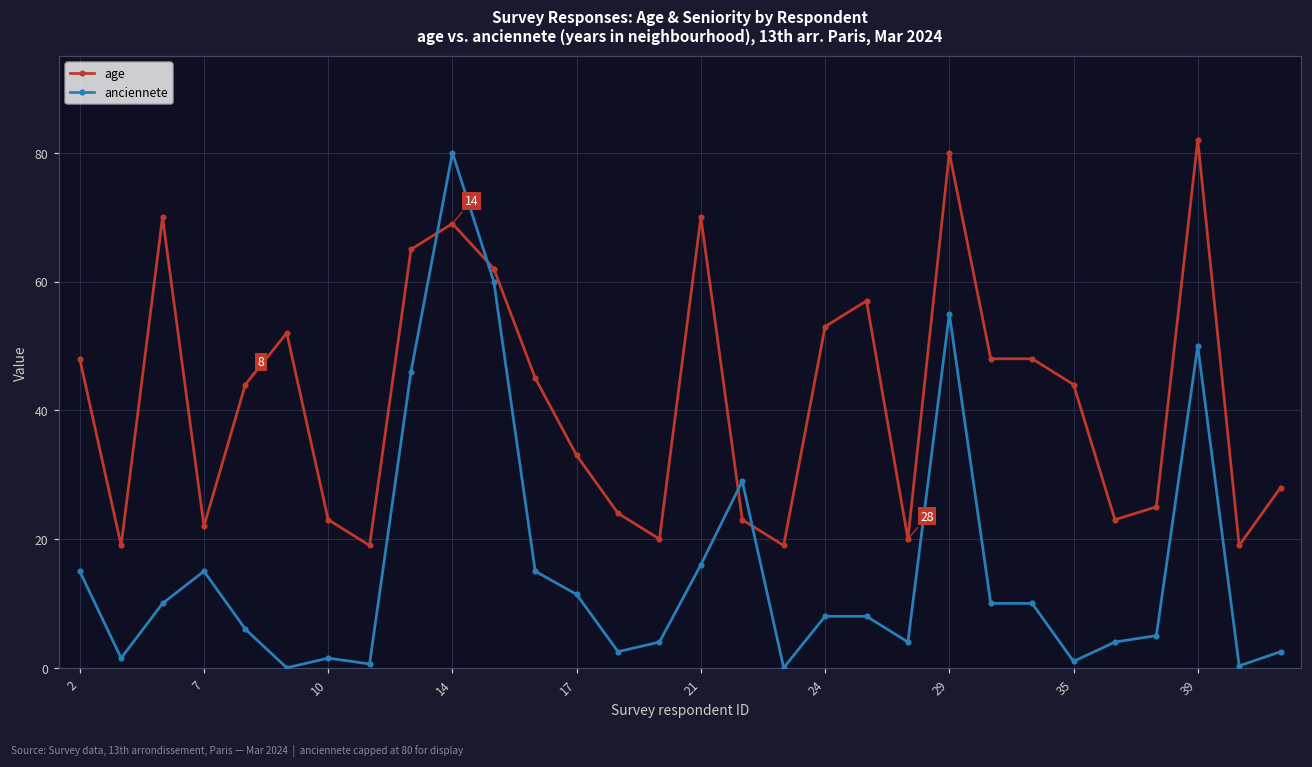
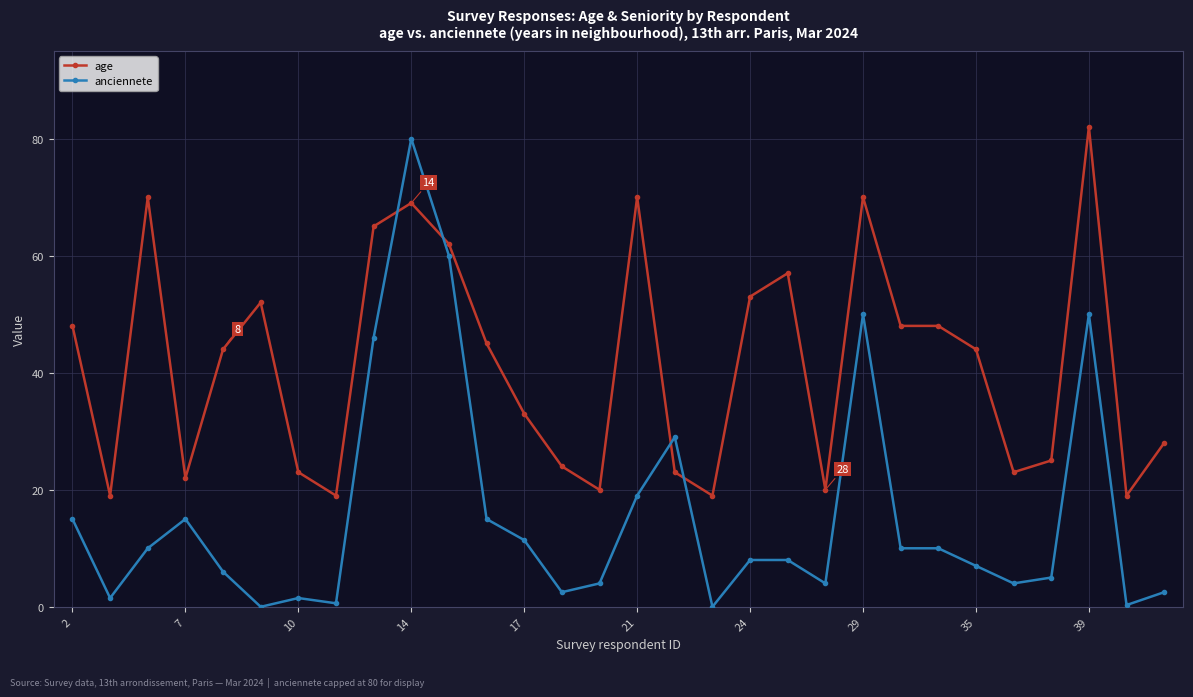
  {
    "age": {
      "2": 48,
      "7": 22,
      "10": 23,
      "17": 33,
      "21": 70,
      "24": 53,
-     "29": 80,
+     "29": 70,
      "35": 44,
      "39": 82
    },
    "anciennete": {
      "2": 15,
      "7": 15,
      "10": 2,
      "14": 80,
      "17": 11,
-     "21": 16,
+     "21": 19,
      "24": 8,
-     "29": 55,
-     "35": 1,
+     "29": 50,
+     "35": 7,
      "39": 50
    }
  }
